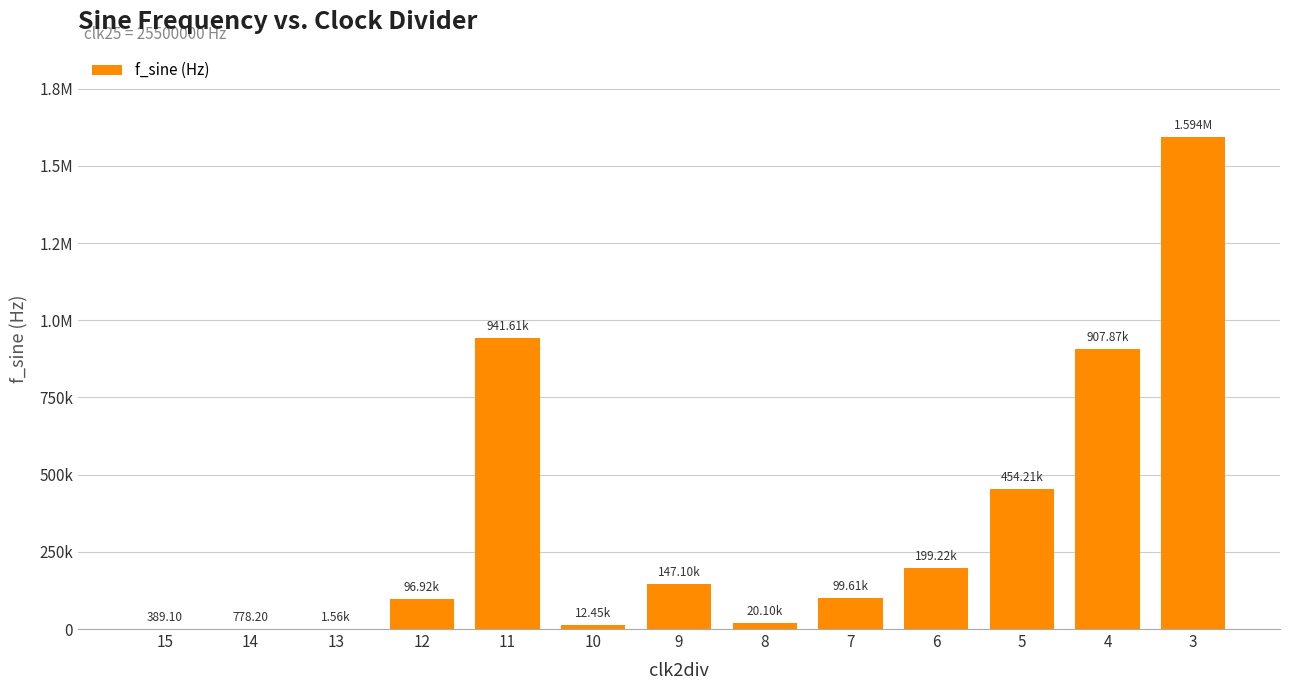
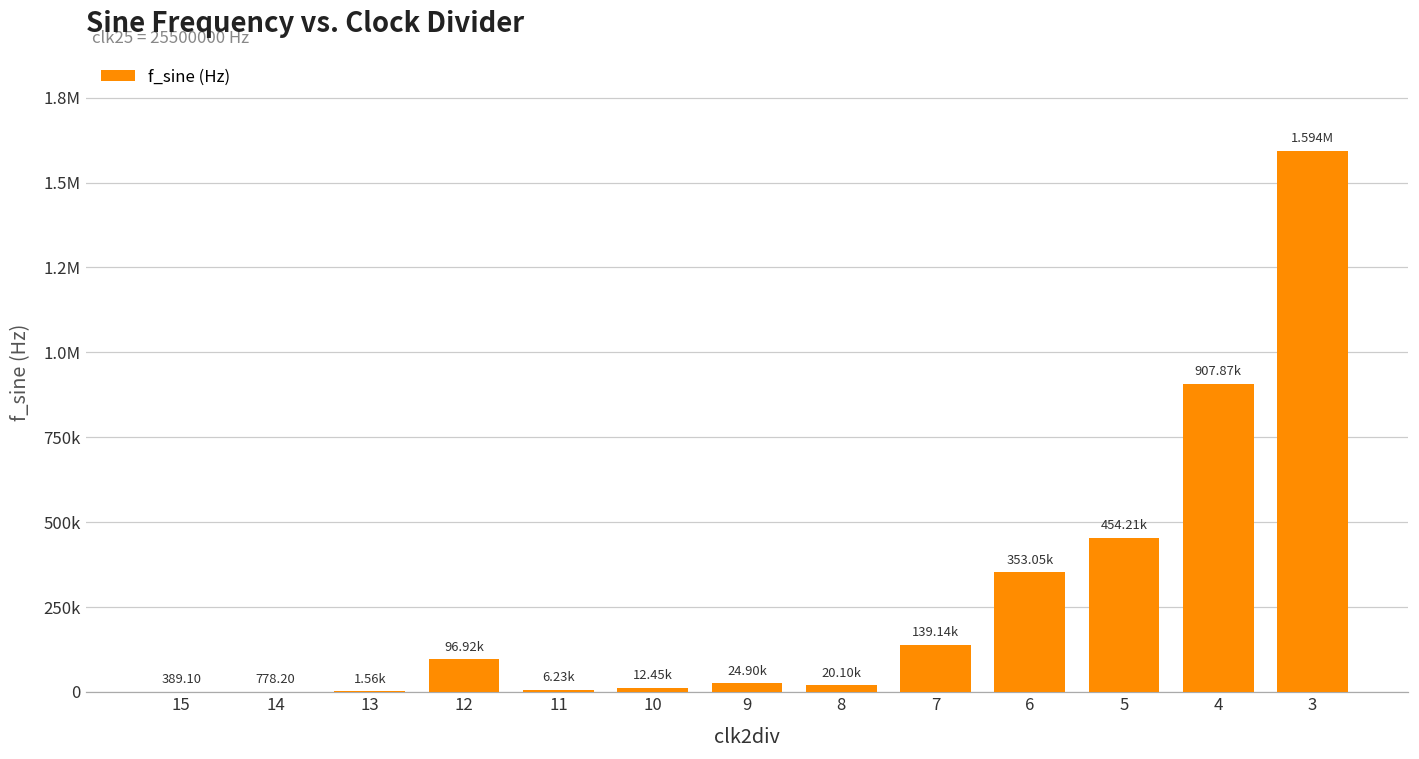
  {
    "15": "389.10",
    "14": "778.20",
    "13": "1.56k",
    "12": "96.92k",
-   "11": "941.61k",
+   "11": "6.23k",
    "10": "12.45k",
-   "9": "147.10k",
+   "9": "24.90k",
    "8": "20.10k",
-   "7": "99.61k",
-   "6": "199.22k",
+   "7": "139.14k",
+   "6": "353.05k",
    "5": "454.21k",
    "4": "907.87k",
    "3": "1.594M"
  }
